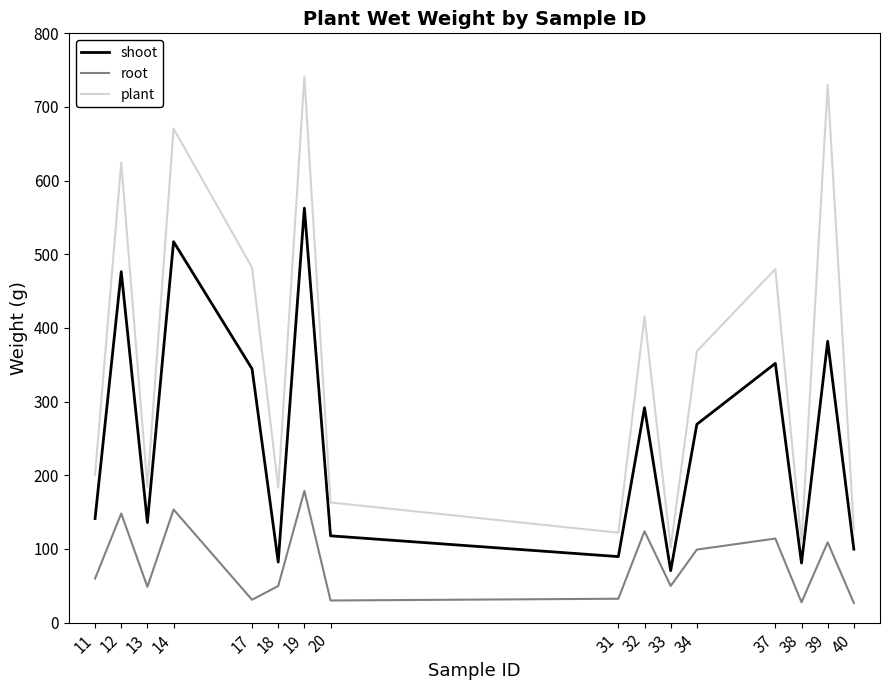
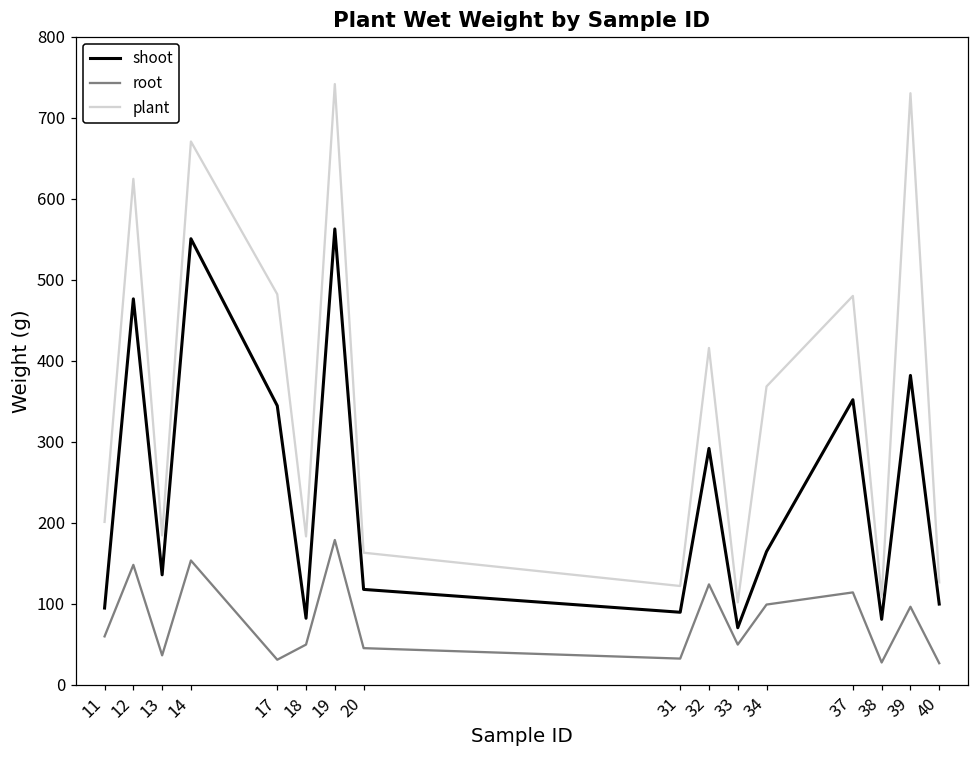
  {
    "shoot": {
-     "11": 140,
+     "11": 90,
      "12": 480,
      "13": 140,
-     "14": 520,
+     "14": 550,
      "17": 340,
      "18": 80,
      "19": 560,
      "20": 120,
      "31": 90,
      "32": 290,
      "33": 70,
-     "34": 270,
+     "34": 160,
      "37": 350,
      "38": 80,
      "39": 380,
      "40": 100
    },
    "root": {
      "11": 60,
      "12": 150,
-     "13": 50,
+     "13": 40,
      "14": 150,
      "17": 30,
      "18": 50,
      "19": 180,
-     "20": 30,
+     "20": 50,
      "31": 30,
      "32": 120,
      "33": 50,
      "34": 100,
      "37": 110,
      "38": 30,
-     "39": 110,
+     "39": 100,
      "40": 30
    },
    "plant": {
      "11": 200,
      "12": 620,
      "13": 180,
      "14": 670,
      "17": 480,
      "18": 180,
      "19": 740,
      "20": 160,
      "31": 120,
      "32": 420,
      "33": 100,
      "34": 370,
      "37": 480,
      "38": 110,
      "39": 730,
      "40": 130
    }
  }
